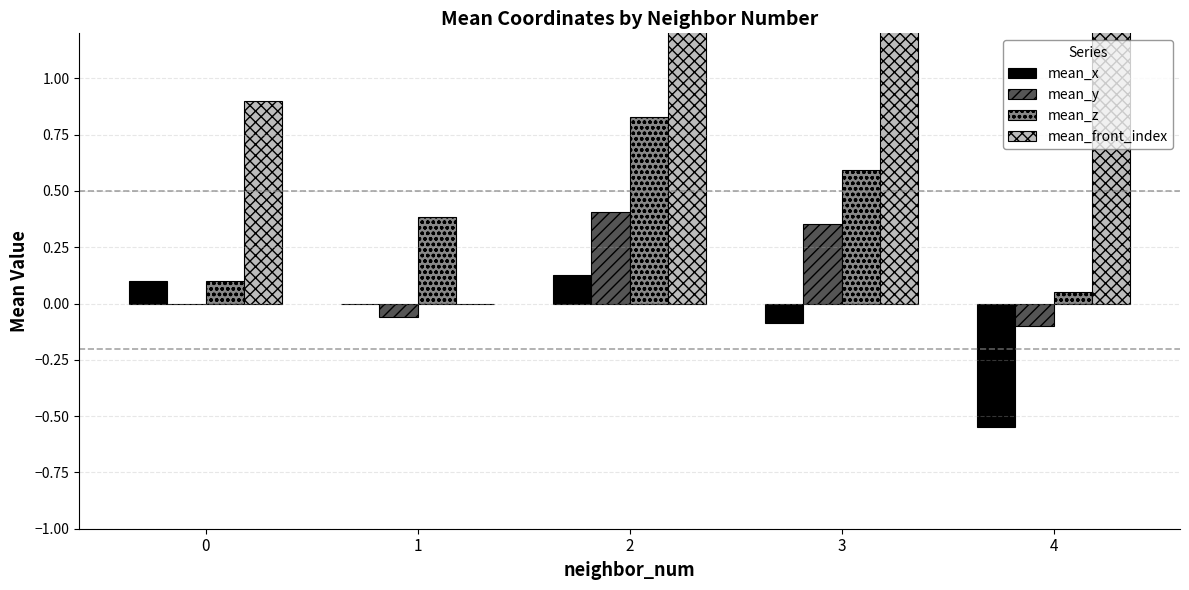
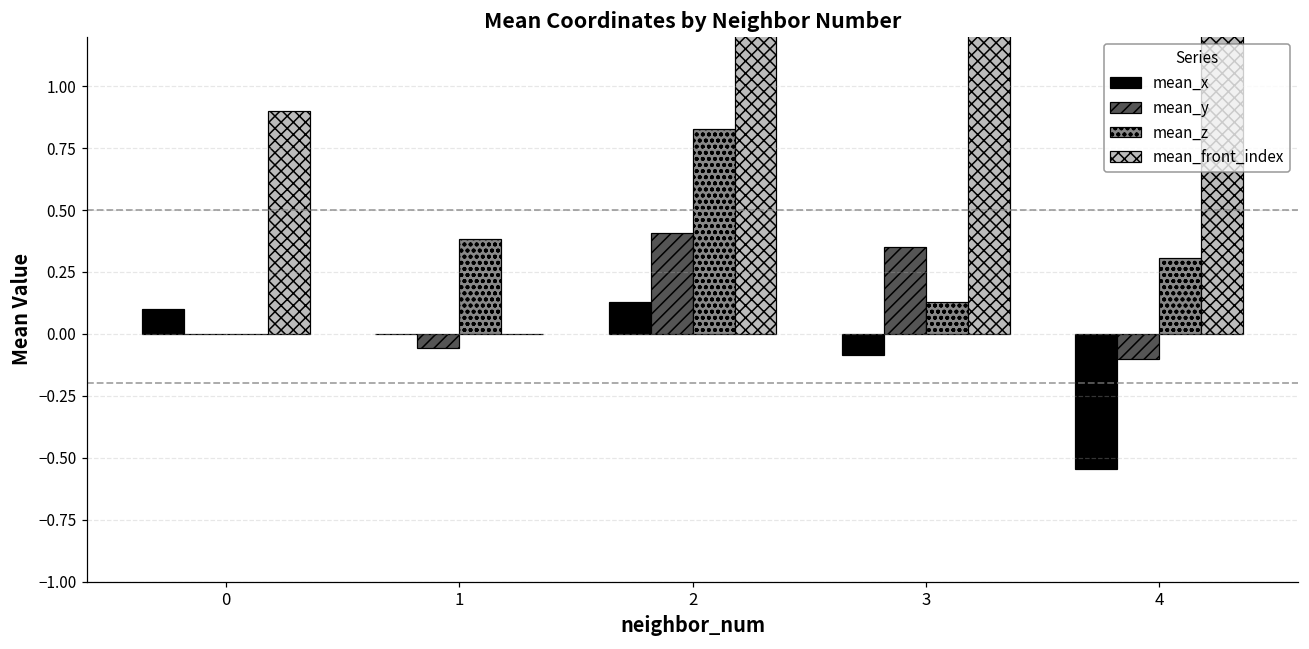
  {
    "mean_x": {
      "0": 0.10,
      "2": 0.13,
      "3": -0.09,
      "4": -0.55
    },
    "mean_y": {
      "0": 0.00,
      "1": -0.06,
      "2": 0.41,
      "3": 0.35,
      "4": -0.10
    },
    "mean_z": {
-     "0": 0.1,
+     "0": 0.0,
      "1": 0.38,
      "2": 0.83,
-     "3": 0.59,
-     "4": 0.05
+     "3": 0.13,
+     "4": 0.30
    },
    "mean_front_index": {
      "0": 0.90,
      "1": 0.00
    }
  }
